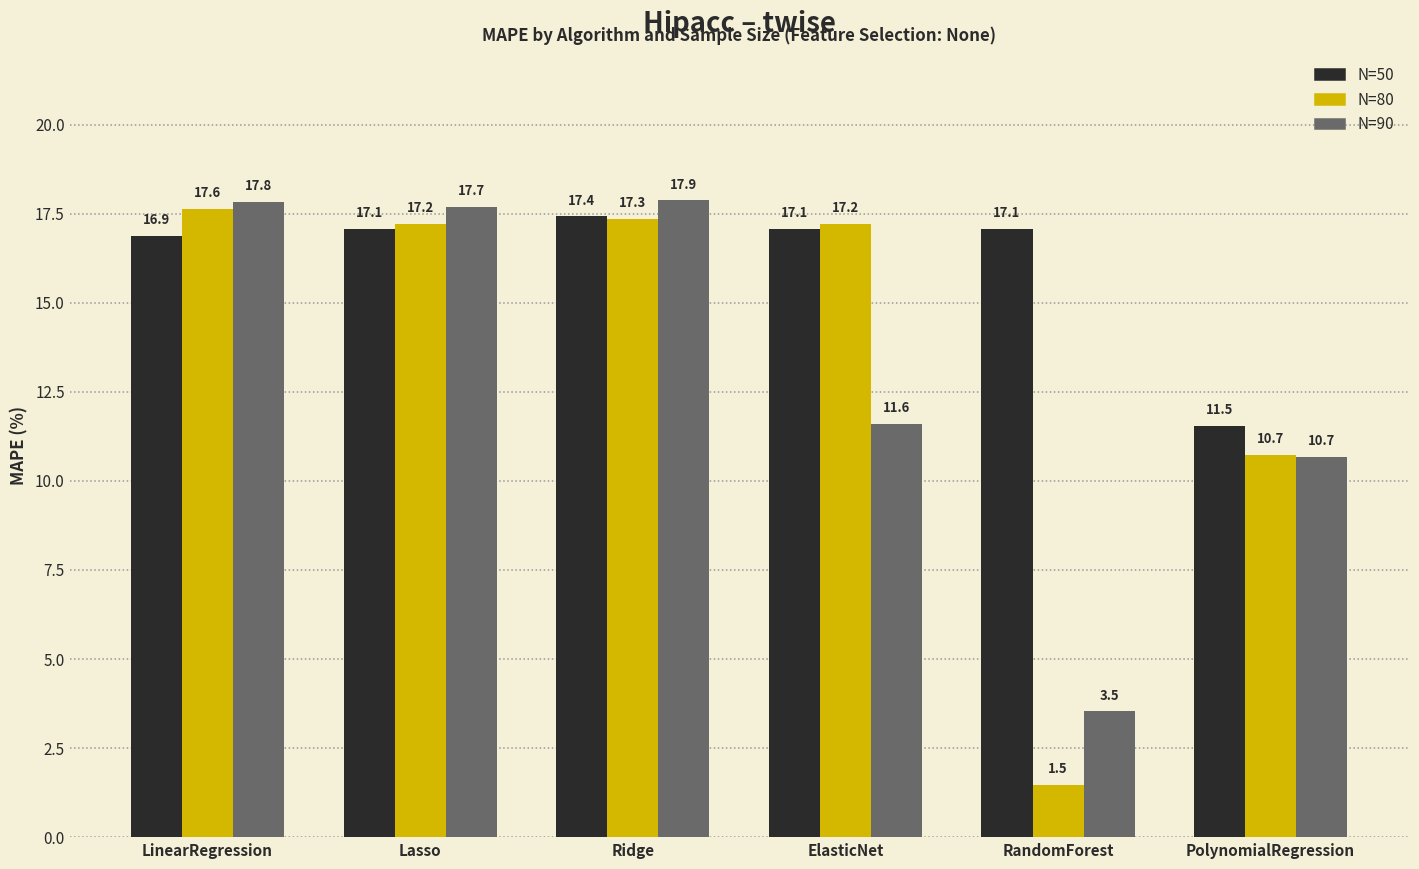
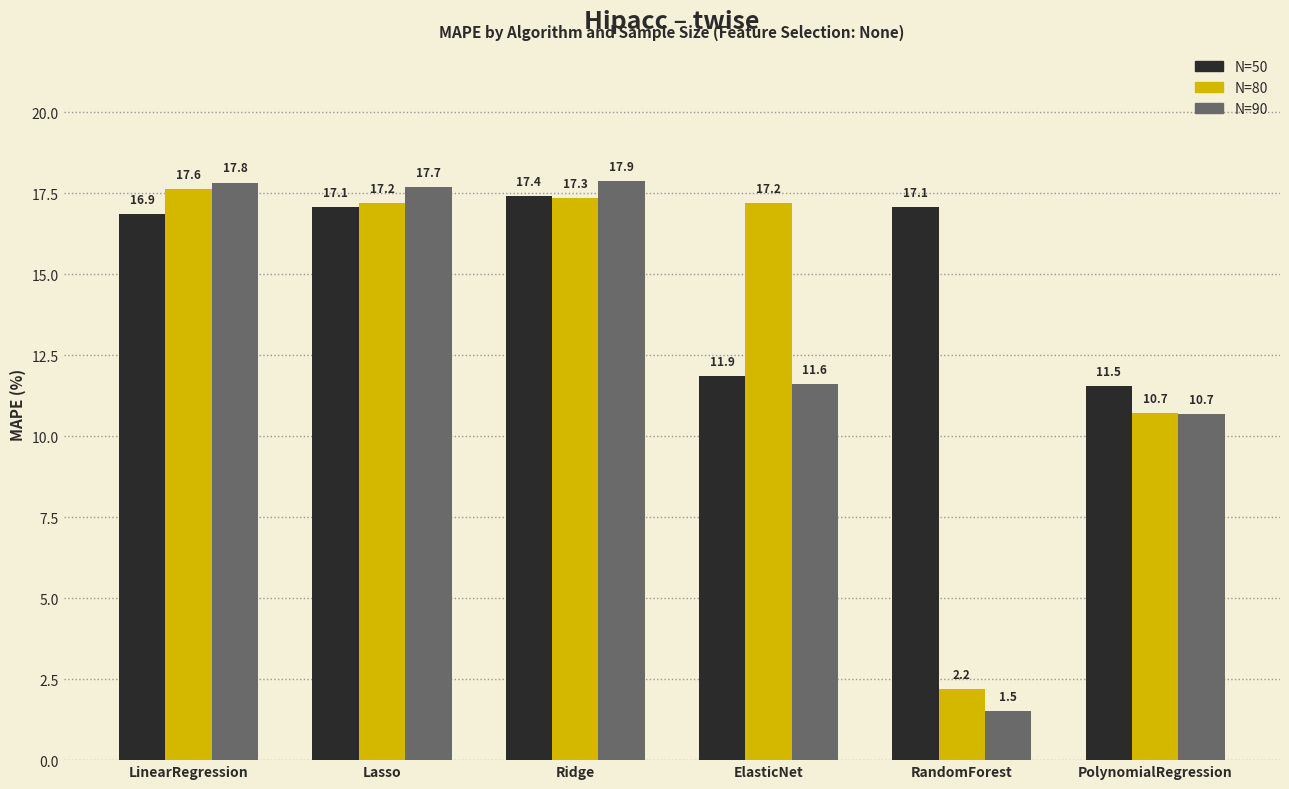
  {
    "N=50": {
      "LinearRegression": 16.9,
      "Lasso": 17.1,
      "Ridge": 17.4,
-     "ElasticNet": 17.1,
+     "ElasticNet": 11.9,
      "RandomForest": 17.1,
      "PolynomialRegression": 11.5
    },
    "N=80": {
      "LinearRegression": 17.6,
      "Lasso": 17.2,
      "Ridge": 17.3,
      "ElasticNet": 17.2,
-     "RandomForest": 1.5,
+     "RandomForest": 2.2,
      "PolynomialRegression": 10.7
    },
    "N=90": {
      "LinearRegression": 17.8,
      "Lasso": 17.7,
      "Ridge": 17.9,
      "ElasticNet": 11.6,
-     "RandomForest": 3.5,
+     "RandomForest": 1.5,
      "PolynomialRegression": 10.7
    }
  }
